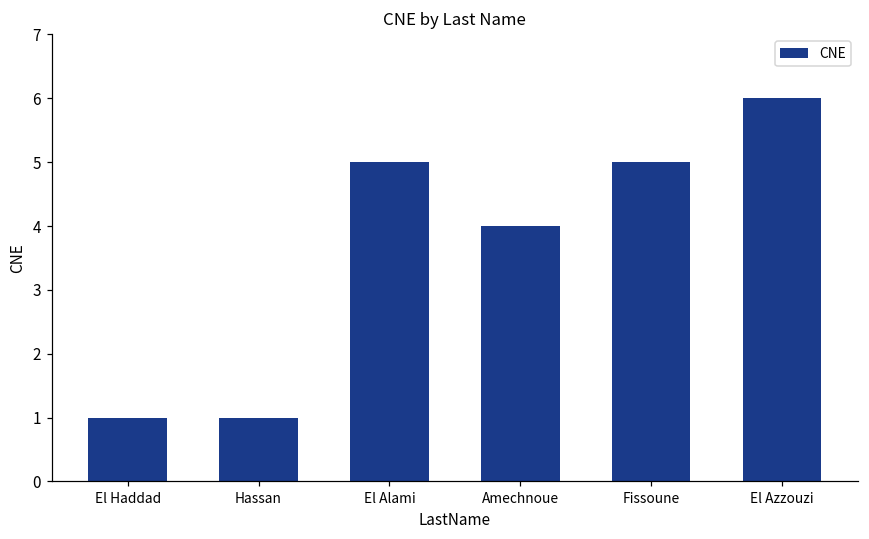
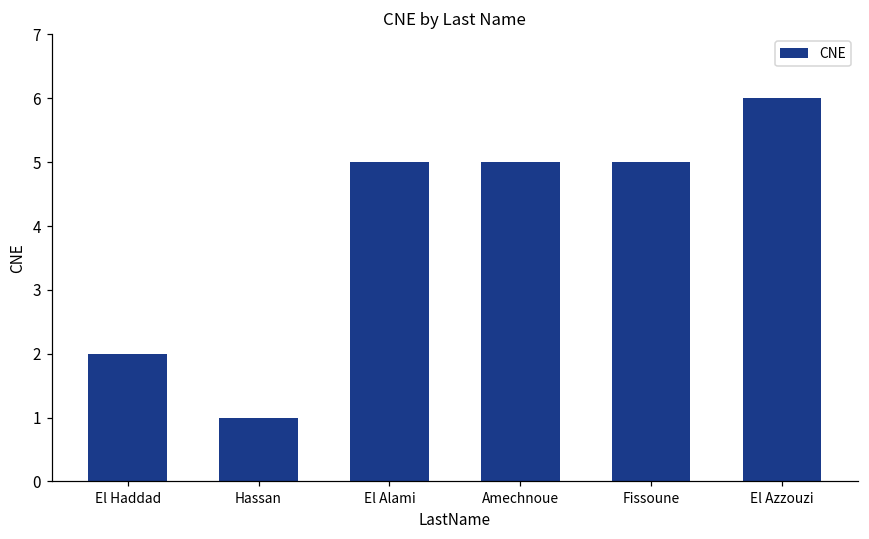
  {
-   "El Haddad": 1,
+   "El Haddad": 2,
    "Hassan": 1,
    "El Alami": 5,
-   "Amechnoue": 4,
+   "Amechnoue": 5,
    "Fissoune": 5,
    "El Azzouzi": 6
  }
